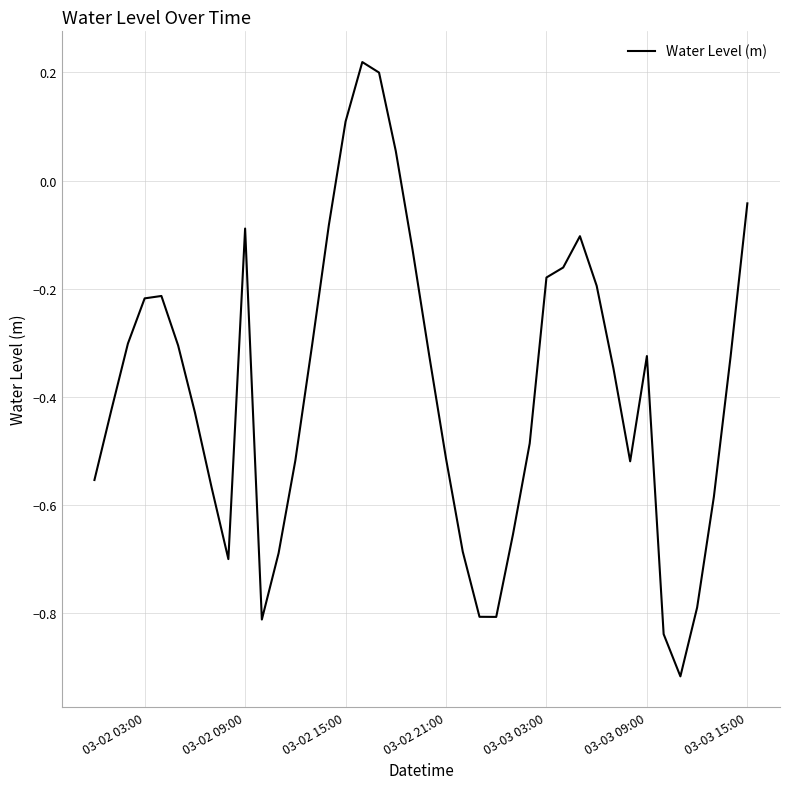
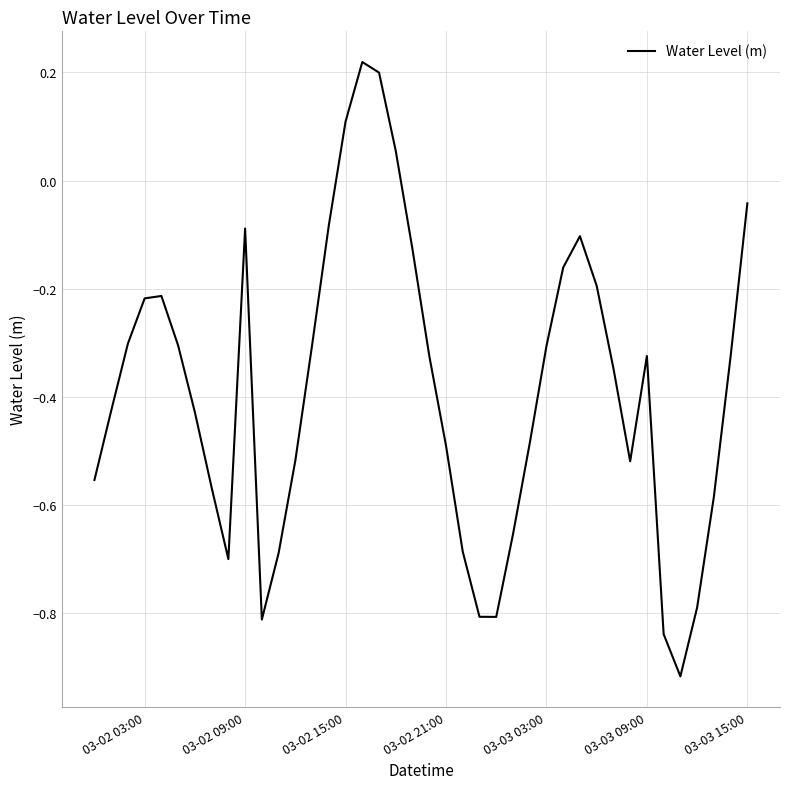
  {
    "03-02 03:00": -0.22,
    "03-02 09:00": -0.09,
    "03-02 15:00": 0.11,
-   "03-02 21:00": -0.51,
-   "03-03 03:00": -0.18,
+   "03-02 21:00": -0.49,
+   "03-03 03:00": -0.31,
    "03-03 09:00": -0.32,
    "03-03 15:00": -0.04
  }
